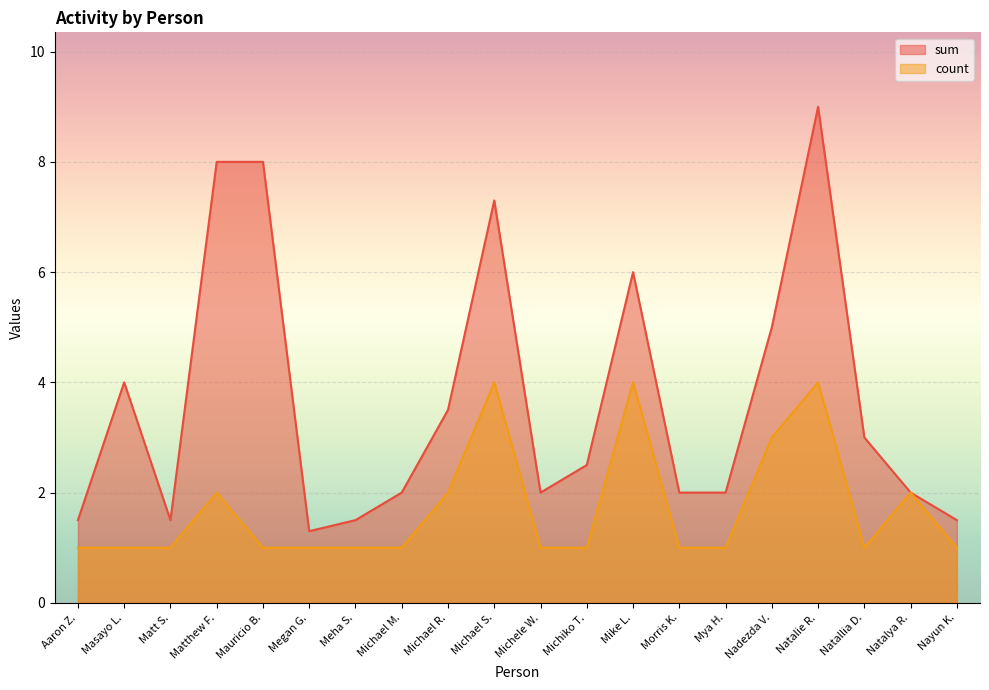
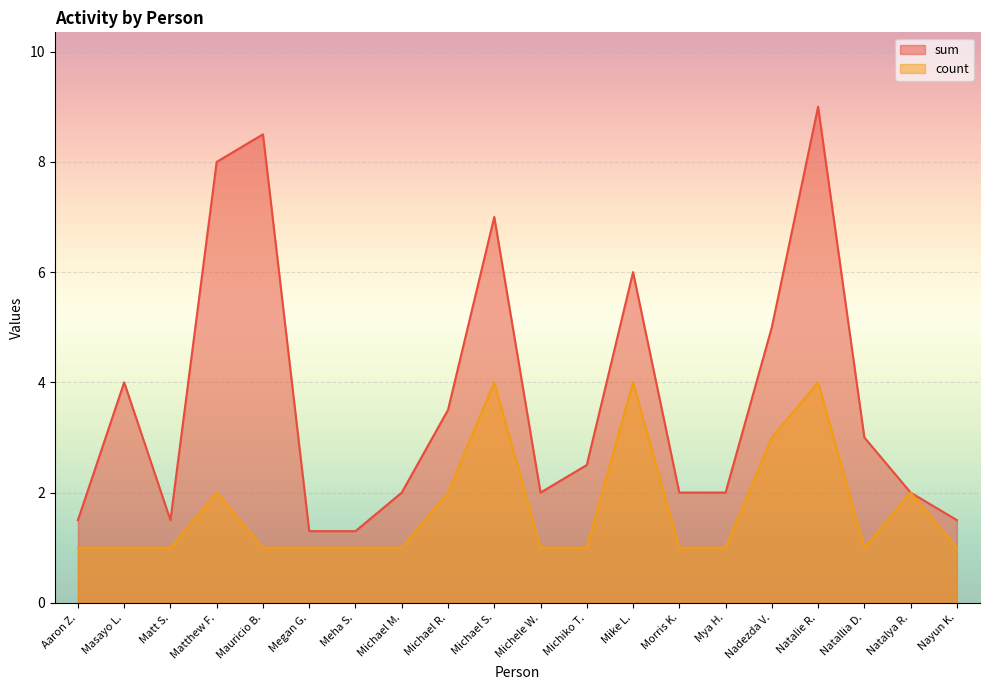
  {
    "sum": {
      "Aaron Z.": 1.5,
      "Masayo L.": 4.0,
      "Matt S.": 1.5,
      "Matthew F.": 8.0,
-     "Mauricio B.": 8.0,
+     "Mauricio B.": 8.5,
      "Megan G.": 1.3,
-     "Meha S.": 1.5,
+     "Meha S.": 1.3,
      "Michael M.": 2.0,
      "Michael R.": 3.5,
-     "Michael S.": 7.3,
+     "Michael S.": 7.0,
      "Michele W.": 2.0,
      "Michiko T.": 2.5,
      "Mike L.": 6.0,
      "Morris K.": 2.0,
      "Mya H.": 2.0,
      "Nadezda V.": 5.0,
      "Natalie R.": 9.0,
      "Natallia D.": 3.0,
      "Nayun K.": 1.5
    },
    "count": {
      "Aaron Z.": 1.0,
      "Masayo L.": 1.0,
      "Matt S.": 1.0,
      "Matthew F.": 2.0,
      "Mauricio B.": 1.0,
      "Megan G.": 1.0,
      "Meha S.": 1.0,
      "Michael M.": 1.0,
      "Michael R.": 2.0,
      "Michael S.": 4.0,
      "Michele W.": 1.0,
      "Michiko T.": 1.0,
      "Mike L.": 4.0,
      "Morris K.": 1.0,
      "Mya H.": 1.0,
      "Nadezda V.": 3.0,
      "Natalie R.": 4.0,
      "Natallia D.": 1.0,
      "Nayun K.": 1.0
    }
  }
